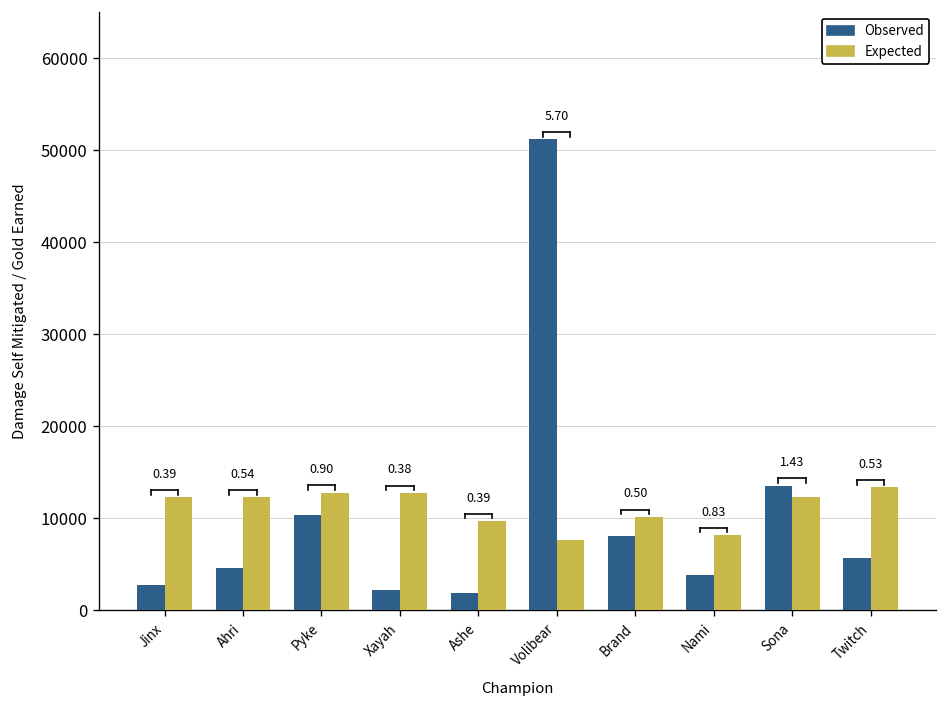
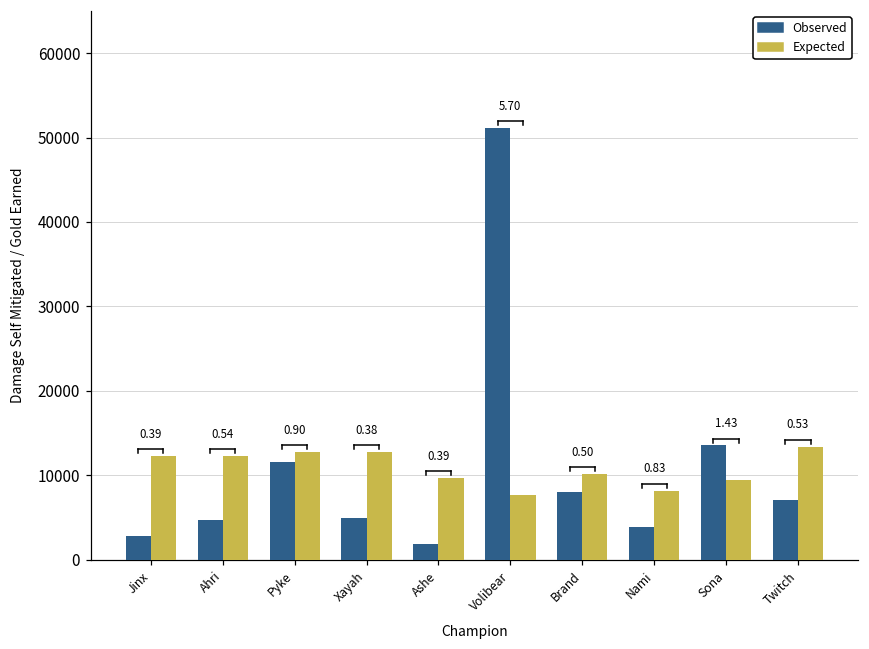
  {
    "Observed": {
      "Jinx": 3000,
      "Ahri": 5000,
-     "Pyke": 10000,
-     "Xayah": 2000,
+     "Pyke": 12000,
+     "Xayah": 5000,
      "Ashe": 2000,
      "Volibear": 51000,
      "Brand": 8000,
      "Nami": 4000,
      "Sona": 14000,
-     "Twitch": 6000
+     "Twitch": 7000
    },
    "Expected": {
      "Jinx": 12000,
      "Ahri": 12000,
      "Pyke": 13000,
      "Xayah": 13000,
      "Ashe": 10000,
      "Volibear": 8000,
      "Brand": 10000,
      "Nami": 8000,
-     "Sona": 12000,
+     "Sona": 9000,
      "Twitch": 13000
    }
  }
